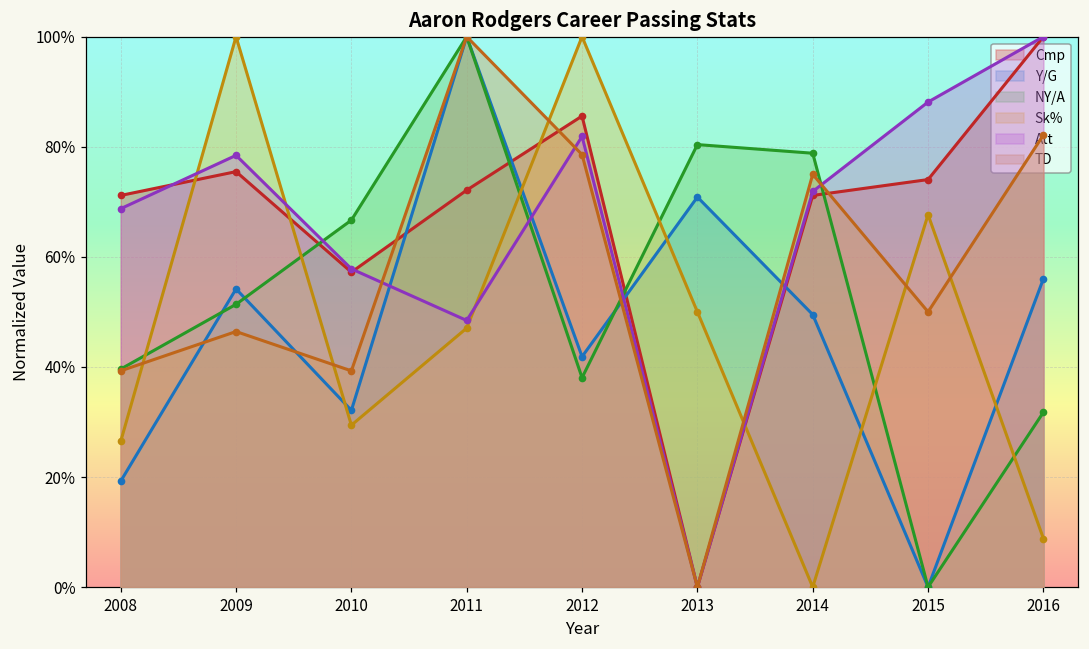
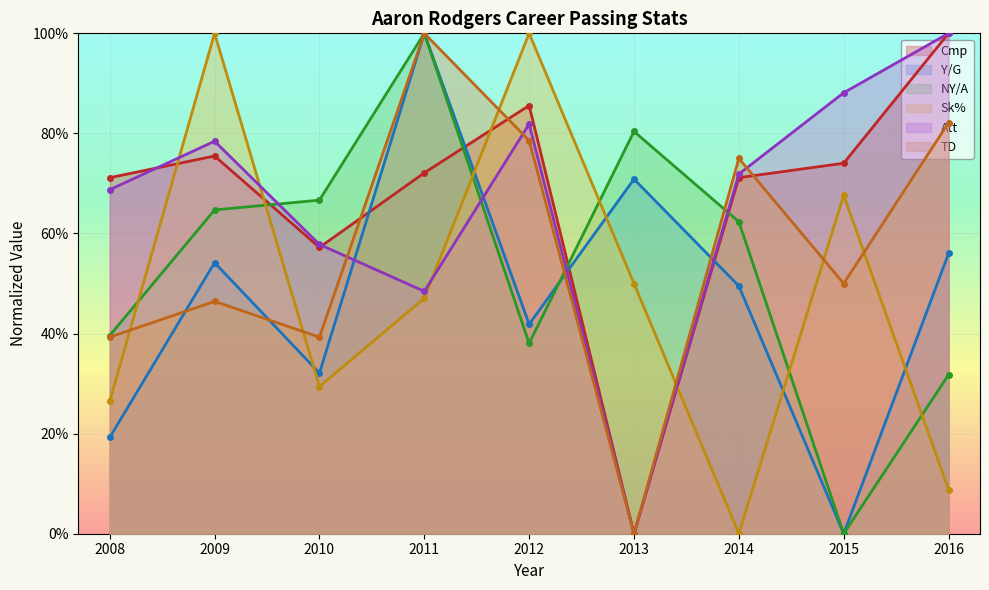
  {
    "Y/G": {
      "2008": "19%",
      "2009": "54%",
      "2010": "32%",
      "2012": "42%",
      "2013": "71%",
      "2014": "50%",
      "2016": "56%"
    },
    "NY/A": {
-     "2009": "51%",
+     "2009": "65%",
      "2010": "67%",
      "2012": "38%",
      "2013": "80%",
-     "2014": "79%",
+     "2014": "62%",
      "2016": "32%"
    },
    "Att": {
      "2008": "69%",
      "2009": "78%",
      "2010": "58%",
      "2011": "48%",
      "2012": "82%",
      "2014": "72%",
      "2015": "88%"
    }
  }
